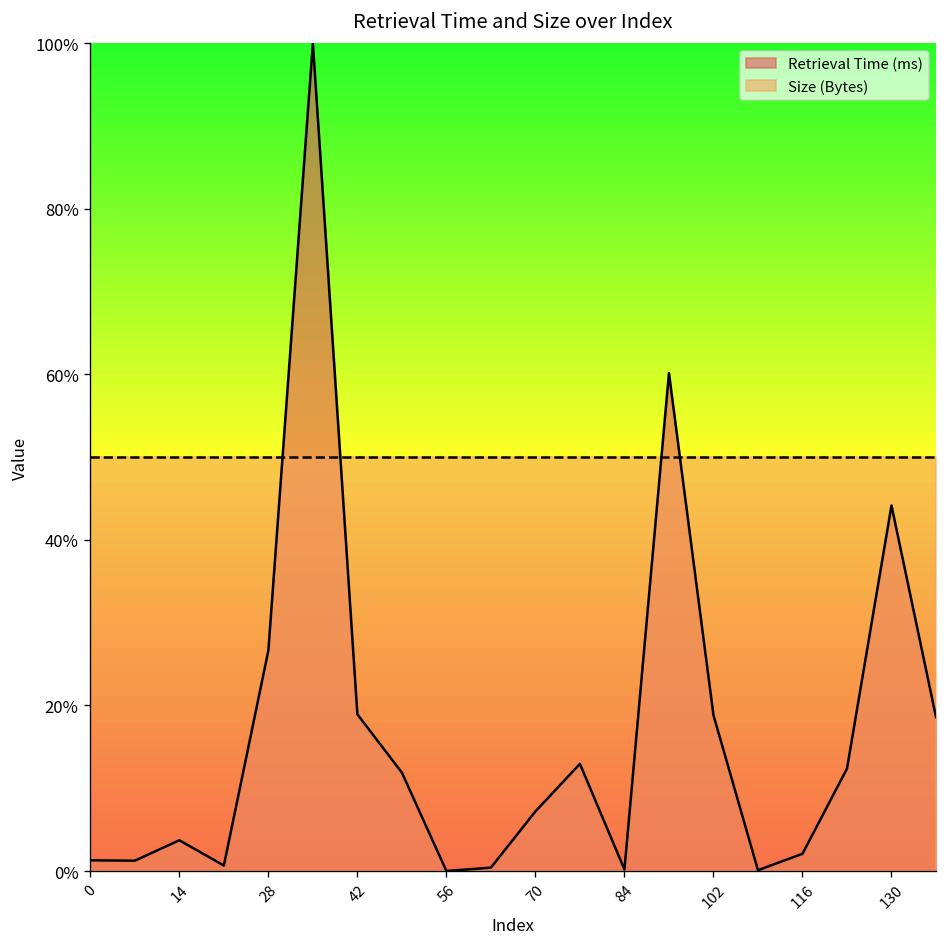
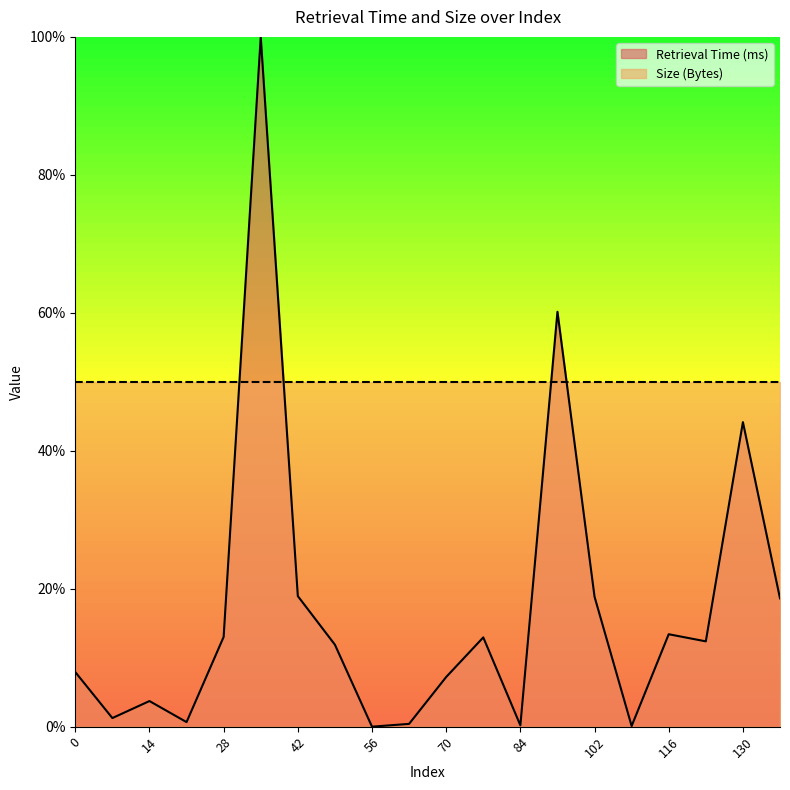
  {
    "Retrieval Time (ms)": {
-     "0": "1%",
+     "0": "8%",
      "14": "4%",
-     "28": "27%",
+     "28": "13%",
      "42": "19%",
      "56": "0%",
      "70": "7%",
      "84": "0%",
      "102": "19%",
-     "116": "2%",
+     "116": "13%",
      "130": "44%"
    },
    "Size (Bytes)": {
      "0": "50%",
      "14": "50%",
      "28": "50%",
      "42": "50%",
      "56": "50%",
      "70": "50%",
      "84": "50%",
      "102": "50%",
      "116": "50%",
      "130": "50%"
    }
  }
